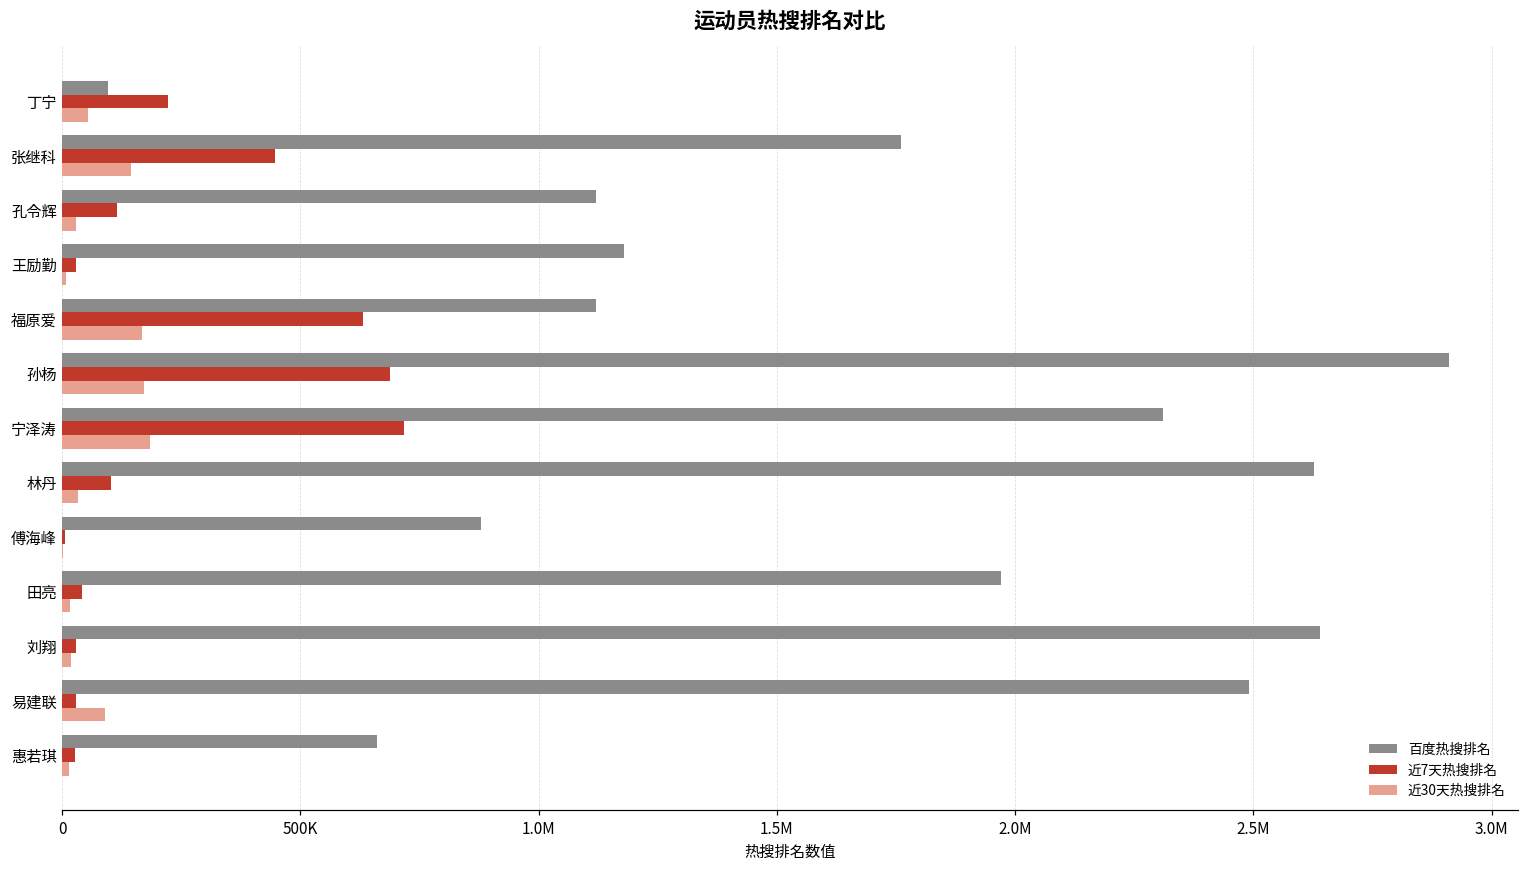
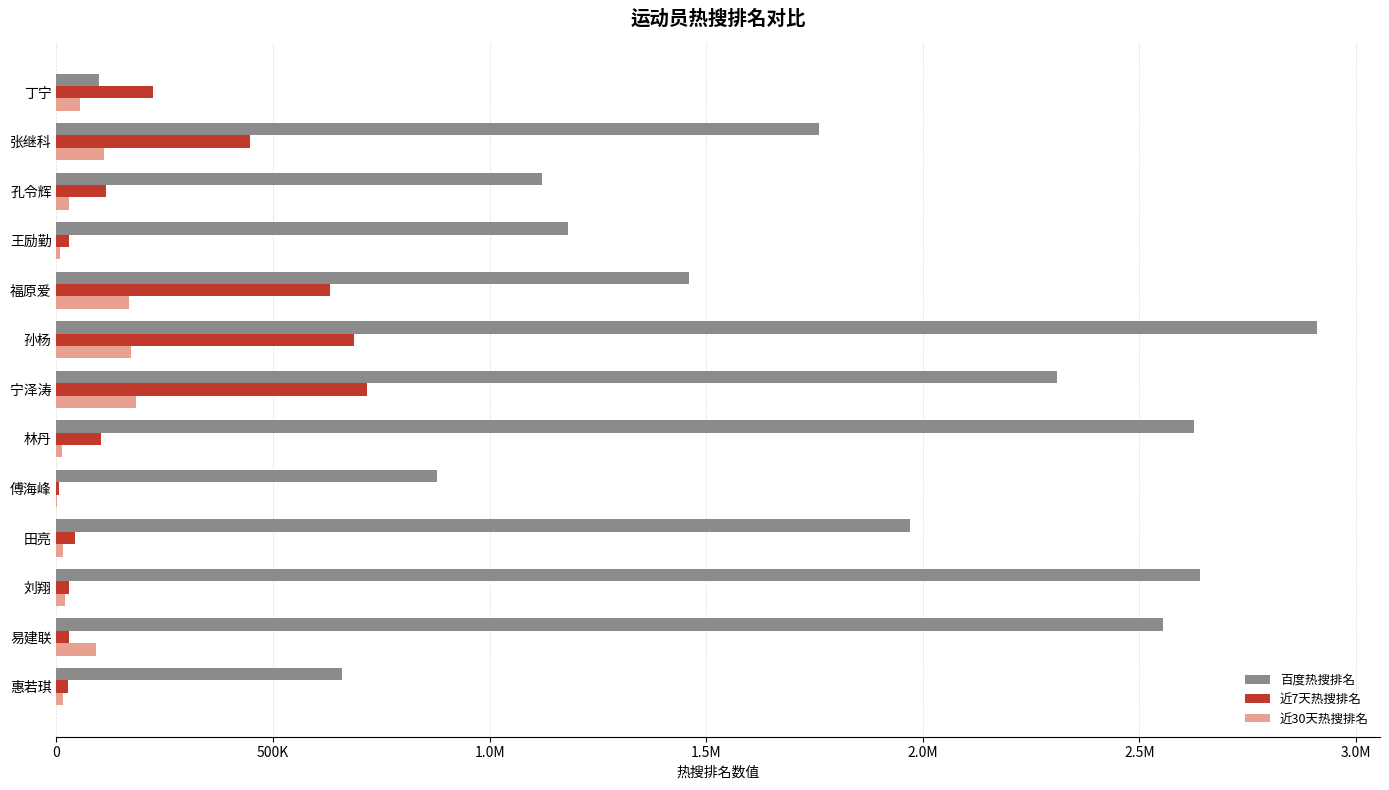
  {
    "百度热搜排名": {
      "丁宁": 100000,
      "张继科": 1760000,
      "孔令辉": 1120000,
      "王励勤": 1180000,
-     "福原爱": 1120000,
+     "福原爱": 1460000,
      "孙杨": 2910000,
      "宁泽涛": 2310000,
      "林丹": 2630000,
      "傅海峰": 880000,
      "田亮": 1970000,
      "刘翔": 2640000,
-     "易建联": 2490000,
+     "易建联": 2560000,
      "惠若琪": 660000
    },
    "近7天热搜排名": {
      "丁宁": 220000,
      "张继科": 450000,
      "孔令辉": 120000,
      "王励勤": 30000,
      "福原爱": 630000,
      "孙杨": 690000,
      "宁泽涛": 720000,
      "林丹": 100000,
      "傅海峰": 10000,
      "田亮": 40000,
      "刘翔": 30000,
      "易建联": 30000,
      "惠若琪": 30000
    },
    "近30天热搜排名": {
      "丁宁": 50000,
-     "张继科": 140000,
+     "张继科": 110000,
      "孔令辉": 30000,
      "王励勤": 10000,
      "福原爱": 170000,
      "孙杨": 170000,
      "宁泽涛": 180000,
-     "林丹": 30000,
+     "林丹": 10000,
      "田亮": 20000,
      "刘翔": 20000,
      "易建联": 90000,
      "惠若琪": 10000
    }
  }
